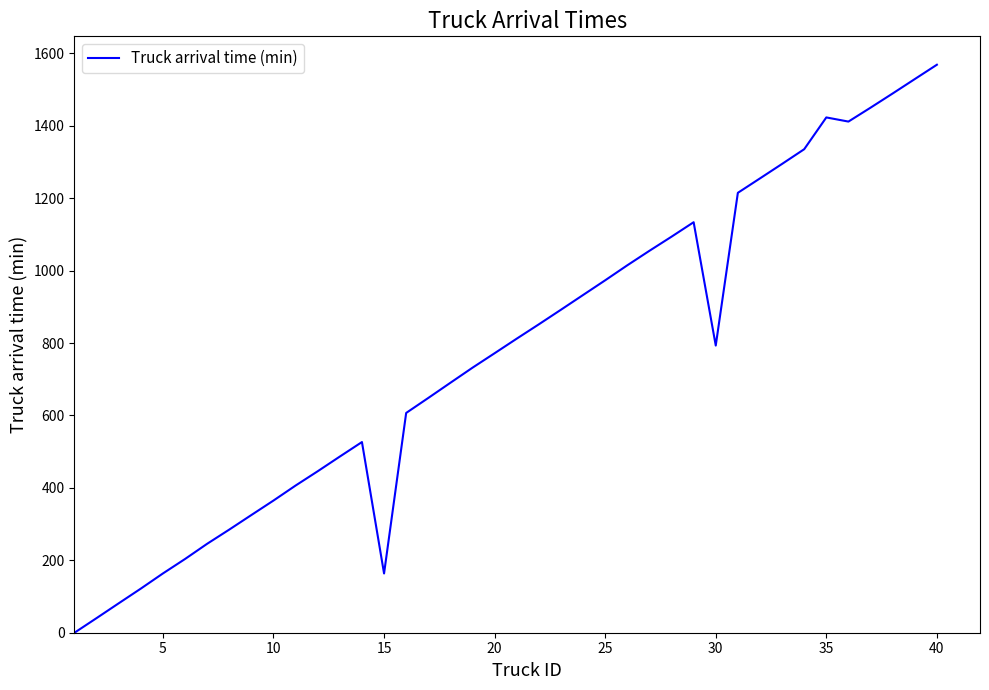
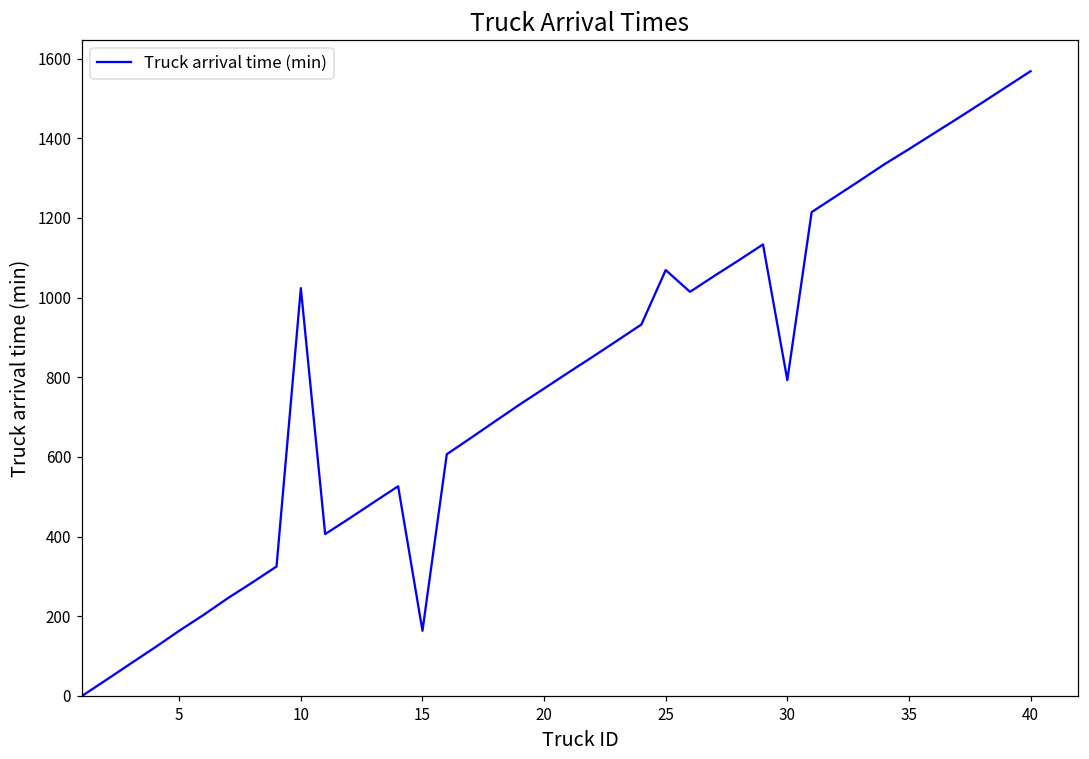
  {
    "5": 160,
-   "10": 370,
+   "10": 1020,
    "15": 160,
    "20": 770,
-   "25": 970,
+   "25": 1070,
    "30": 790,
-   "35": 1420,
+   "35": 1370,
    "40": 1570
  }
